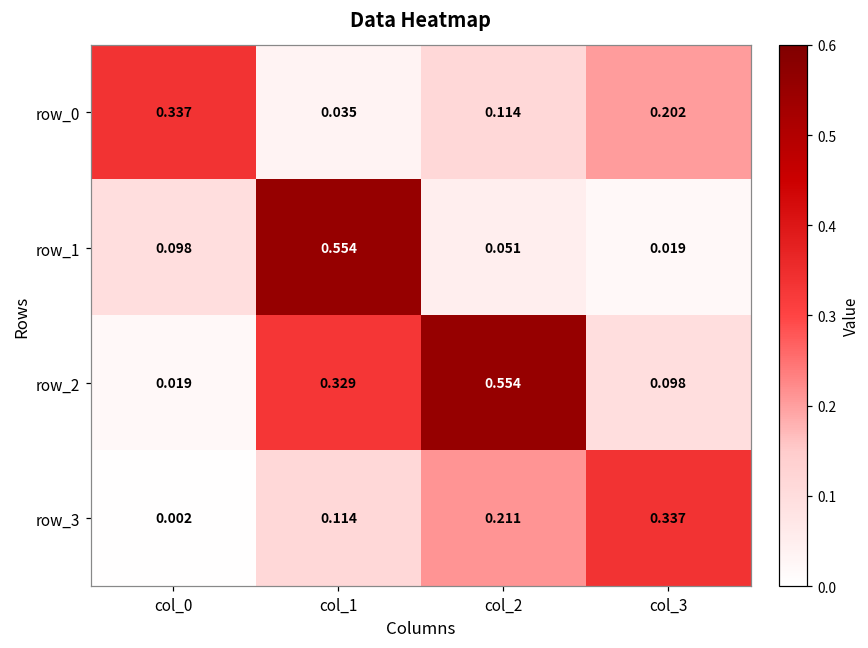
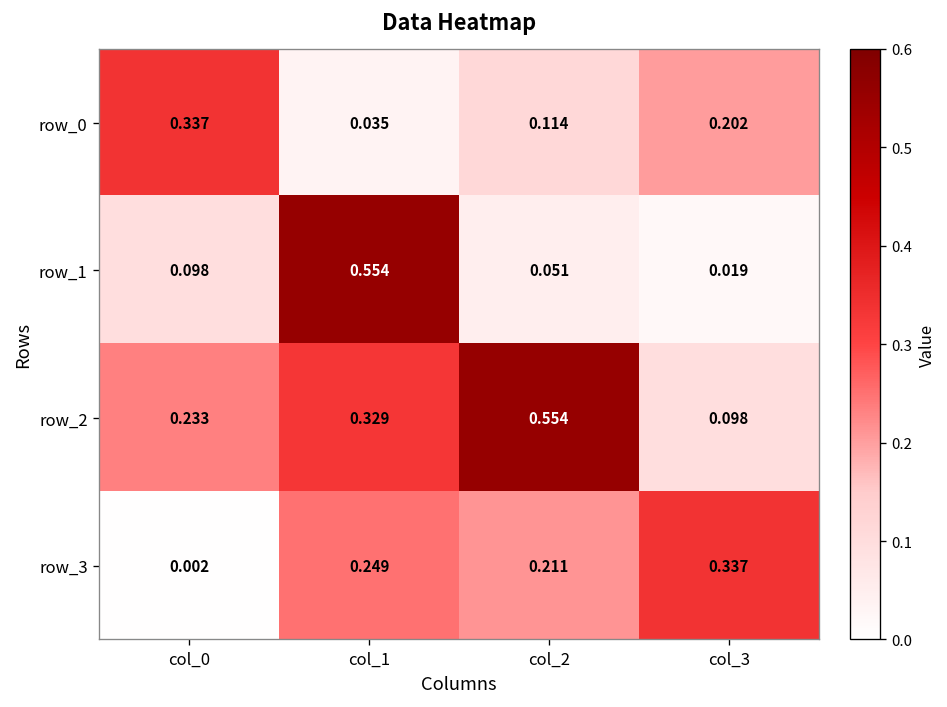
  {
    "row_0": {
      "col_0": 0.337,
      "col_1": 0.035,
      "col_2": 0.114,
      "col_3": 0.202
    },
    "row_1": {
      "col_0": 0.098,
      "col_1": 0.554,
      "col_2": 0.051,
      "col_3": 0.019
    },
    "row_2": {
-     "col_0": 0.019,
+     "col_0": 0.233,
      "col_1": 0.329,
      "col_2": 0.554,
      "col_3": 0.098
    },
    "row_3": {
      "col_0": 0.002,
-     "col_1": 0.114,
+     "col_1": 0.249,
      "col_2": 0.211,
      "col_3": 0.337
    }
  }
